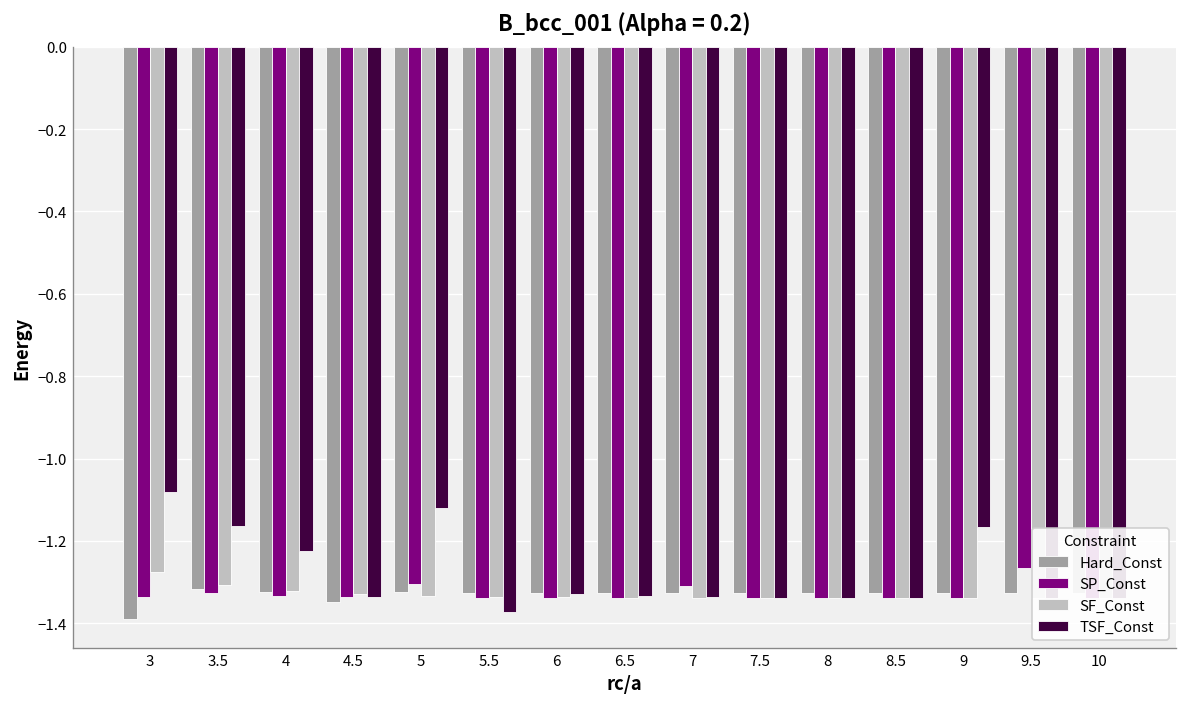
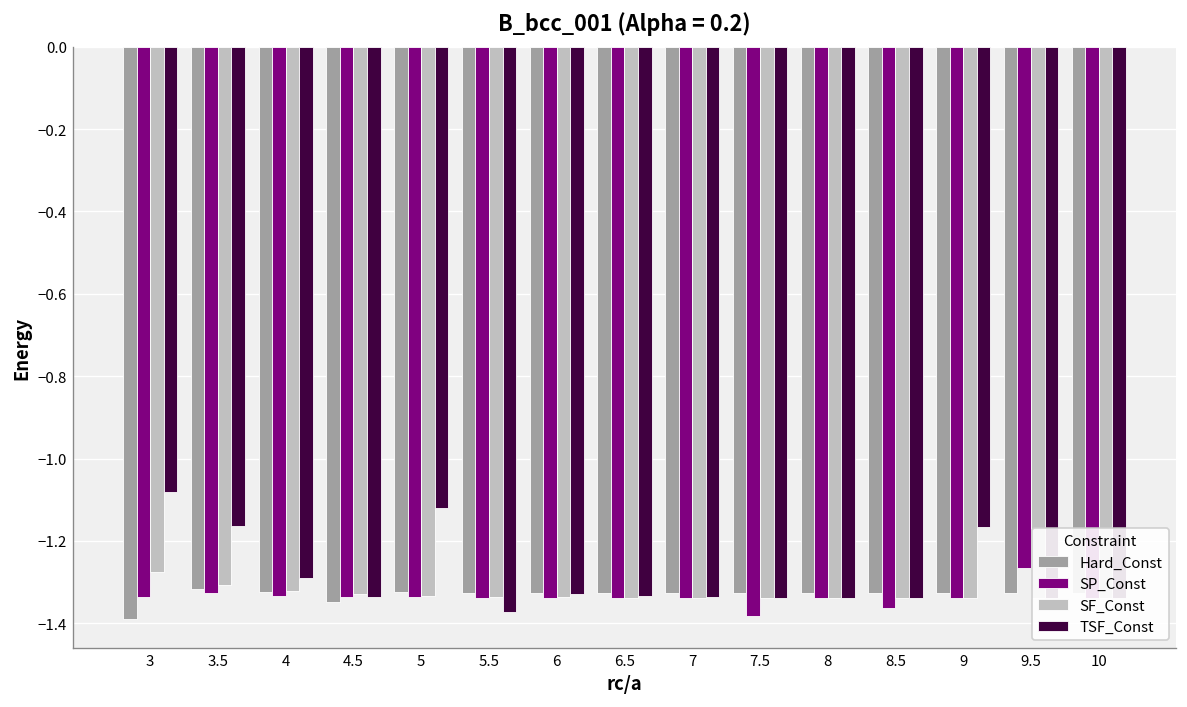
  {
    "SP_Const": {
      "3": -1.34,
      "3.5": -1.33,
      "4": -1.33,
      "4.5": -1.34,
-     "5": -1.31,
+     "5": -1.34,
      "5.5": -1.34,
      "6": -1.34,
      "6.5": -1.34,
-     "7": -1.31,
-     "7.5": -1.34,
+     "7": -1.34,
+     "7.5": -1.38,
      "8": -1.34,
-     "8.5": -1.34,
+     "8.5": -1.36,
      "9": -1.34,
      "9.5": -1.27
    },
    "TSF_Const": {
      "3": -1.08,
      "3.5": -1.16,
-     "4": -1.23,
+     "4": -1.29,
      "4.5": -1.34,
      "5": -1.12,
      "5.5": -1.37,
      "6": -1.33,
      "6.5": -1.33,
      "7": -1.34,
      "7.5": -1.34,
      "8": -1.34,
      "8.5": -1.34,
      "9": -1.17
    }
  }
